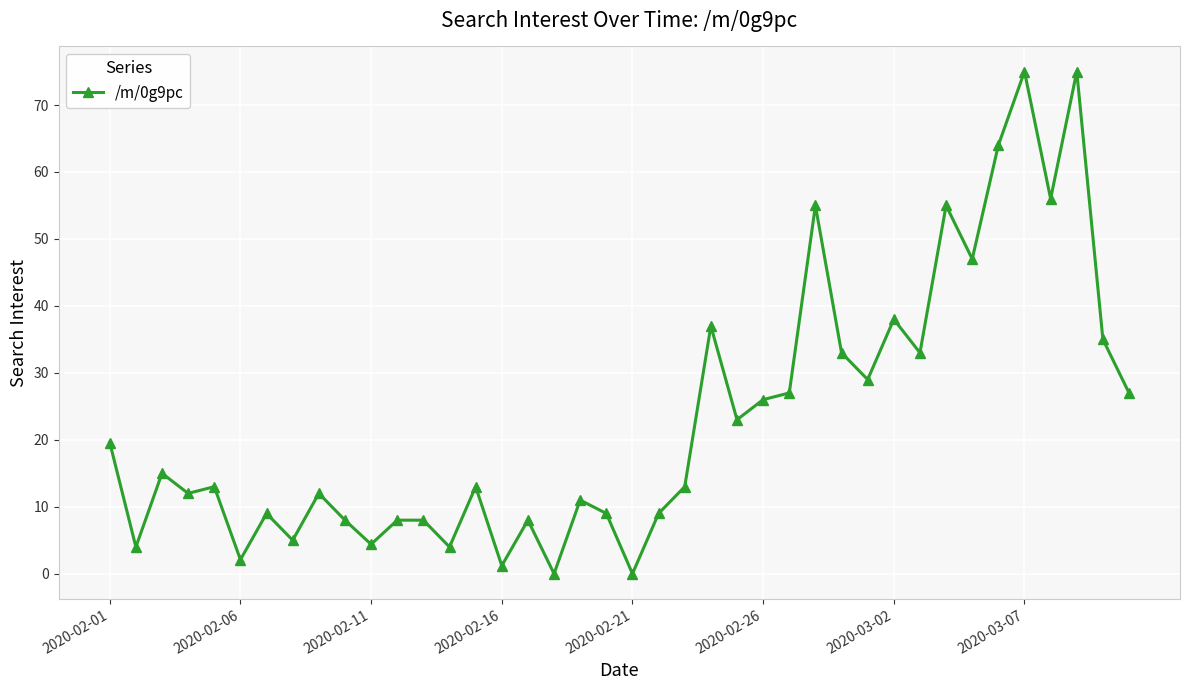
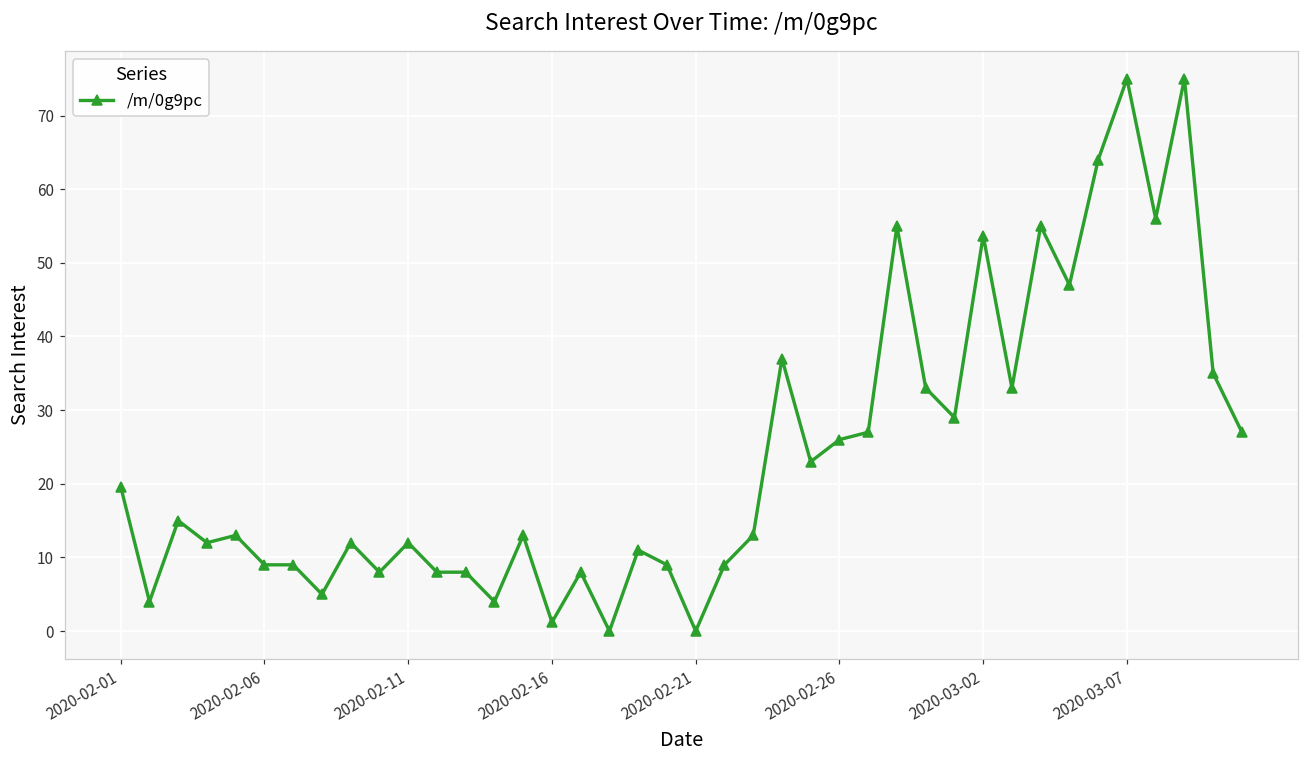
  {
    "2020-02-01": 20,
-   "2020-02-06": 2,
-   "2020-02-11": 4,
+   "2020-02-06": 9,
+   "2020-02-11": 12,
    "2020-02-16": 1,
    "2020-02-21": 0,
    "2020-02-26": 26,
-   "2020-03-02": 38,
+   "2020-03-02": 54,
    "2020-03-07": 75
  }
